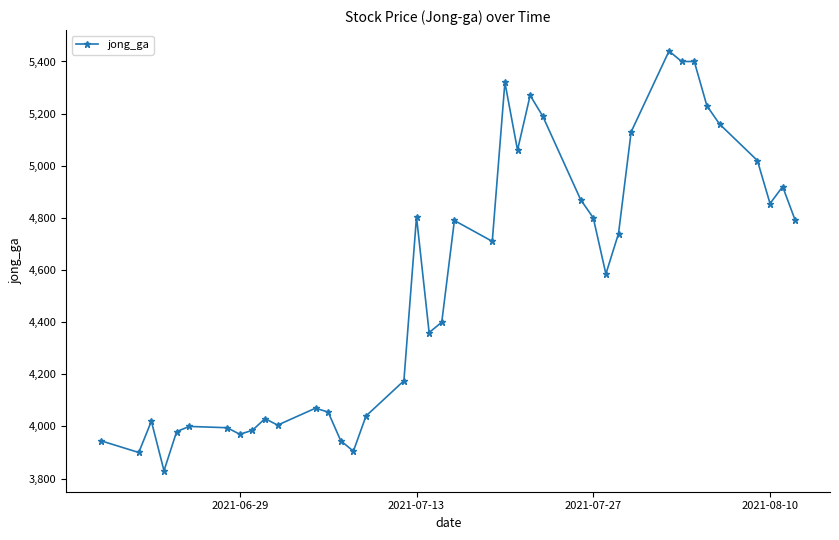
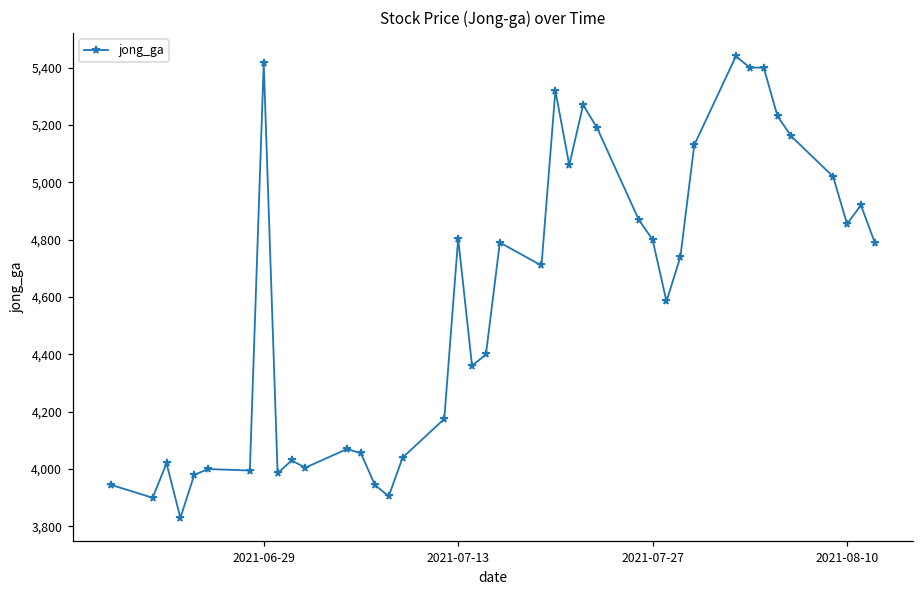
  {
-   "2021-06-29": "3,970",
+   "2021-06-29": "5,420",
    "2021-07-13": "4,800",
    "2021-07-27": "4,800",
    "2021-08-10": "4,860"
  }
